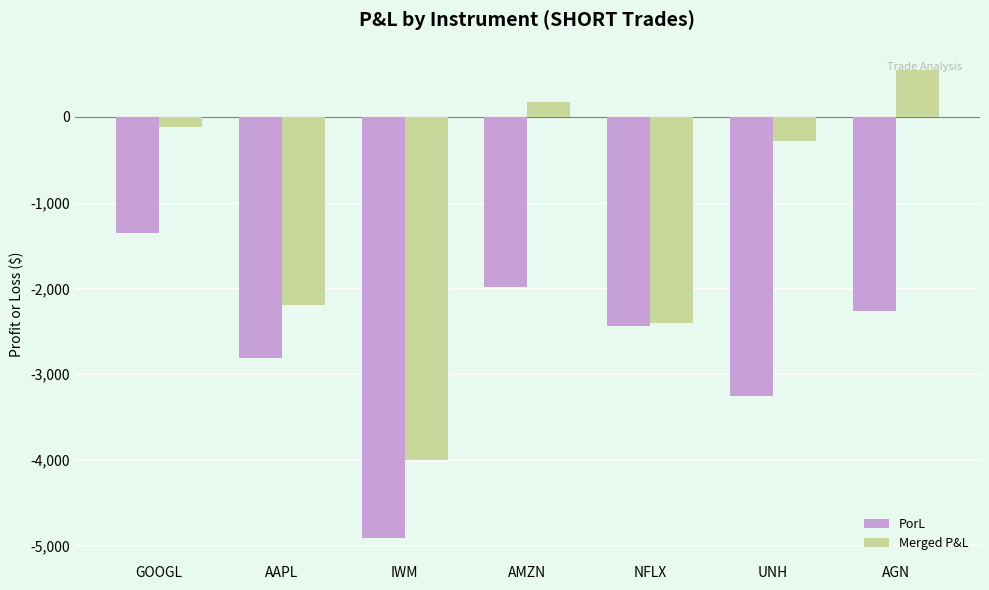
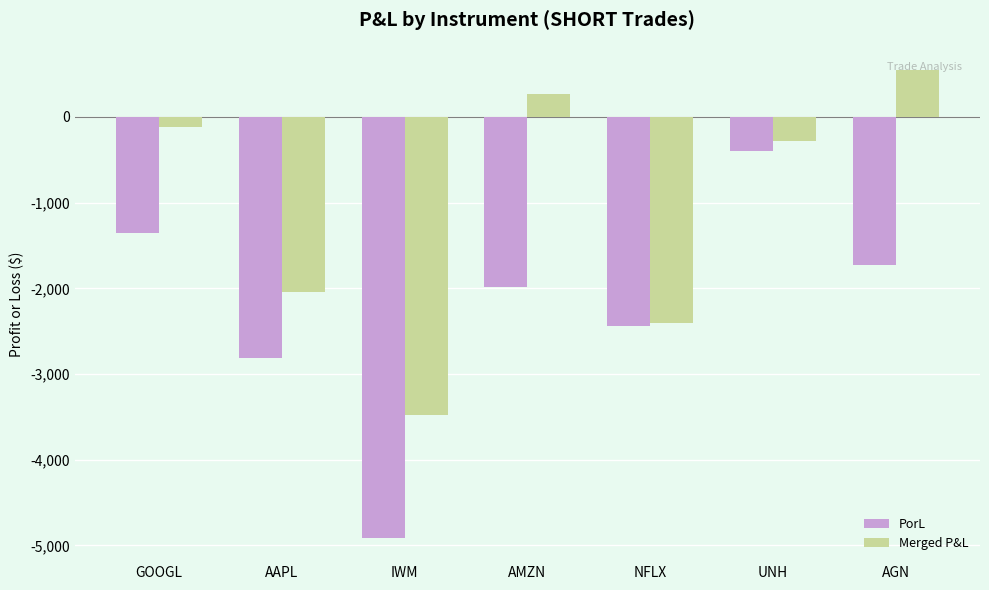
  {
    "PorL": {
      "GOOGL": "-1,400",
      "AAPL": "-2,800",
      "IWM": "-4,900",
      "AMZN": "-2,000",
      "NFLX": "-2,400",
-     "UNH": "-3,300",
-     "AGN": "-2,300"
+     "UNH": "-400",
+     "AGN": "-1,700"
    },
    "Merged P&L": {
      "GOOGL": "-100",
-     "AAPL": "-2,200",
-     "IWM": "-4,000",
-     "AMZN": "200",
+     "AAPL": "-2,000",
+     "IWM": "-3,500",
+     "AMZN": "300",
      "NFLX": "-2,400",
      "UNH": "-300",
      "AGN": "500"
    }
  }
